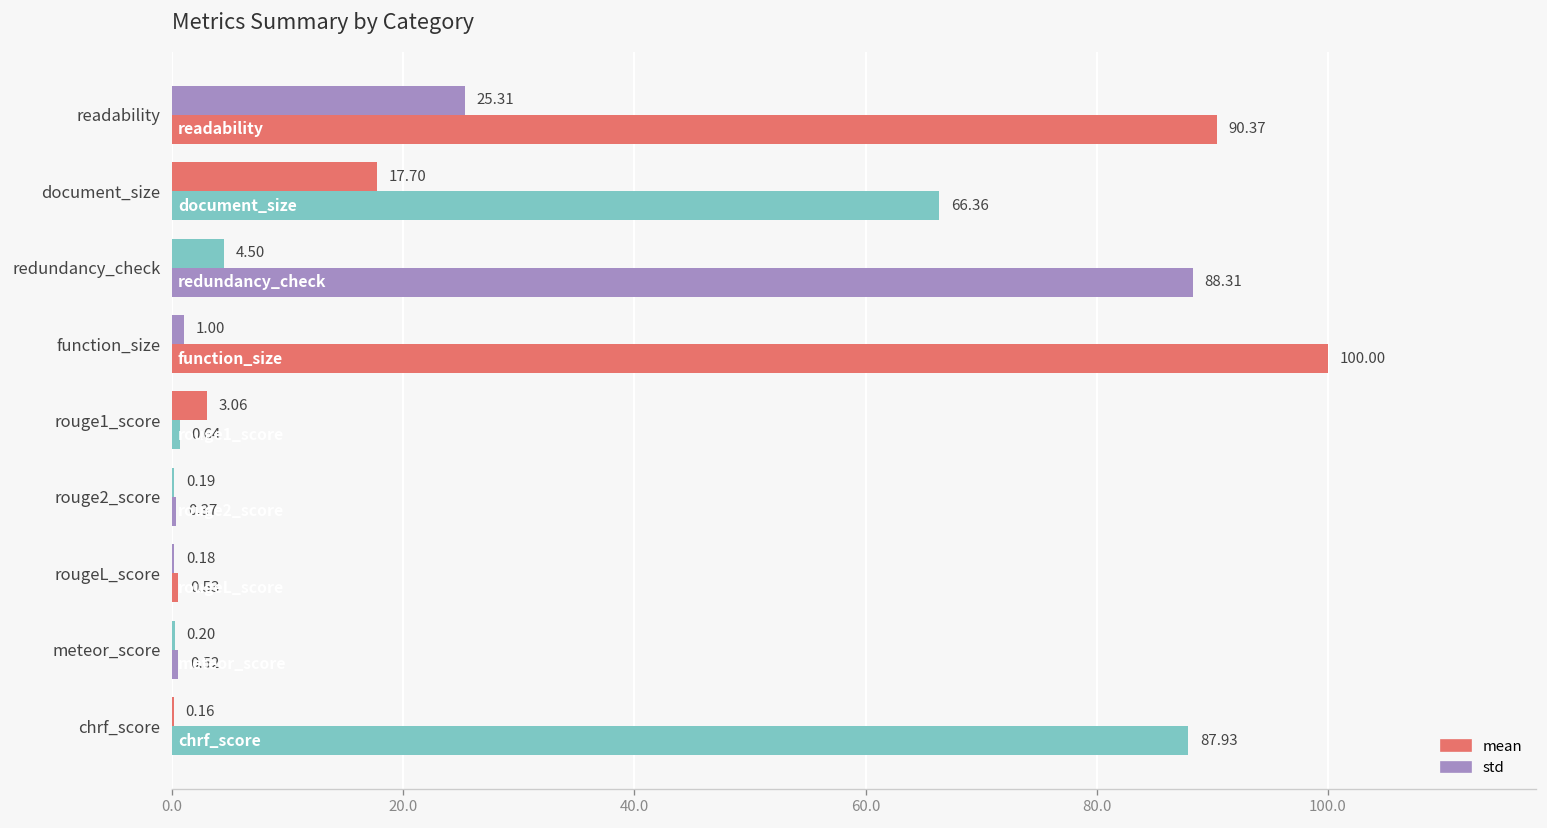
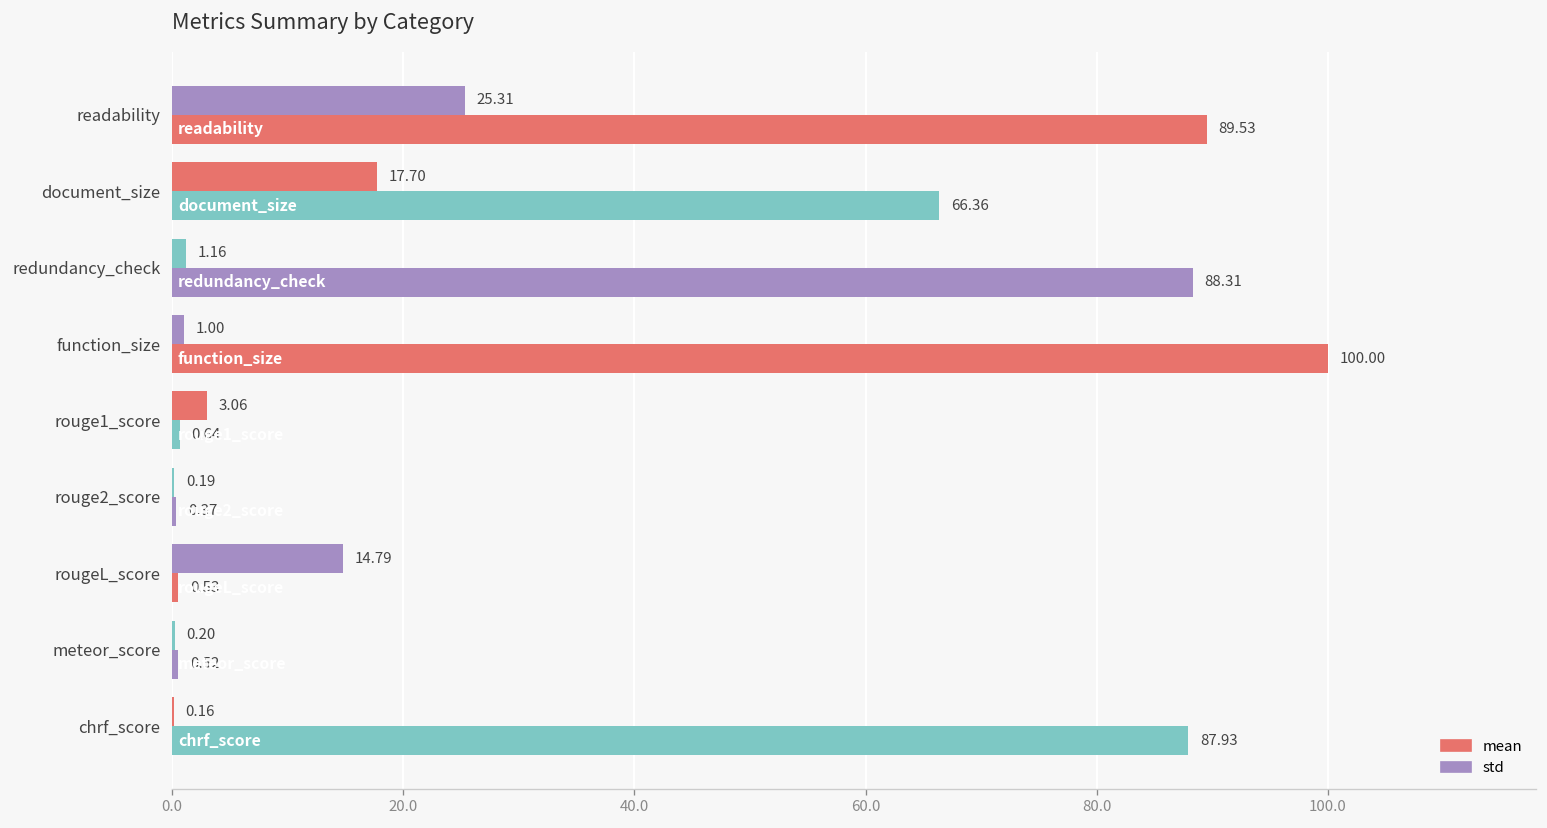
  {
    "mean": {
-     "readability": 90.37,
+     "readability": 89.53,
      "document_size": 66.36,
      "redundancy_check": 88.31,
      "function_size": 100.00,
      "chrf_score": 87.93
    },
    "std": {
      "readability": 25.31,
      "document_size": 17.70,
-     "redundancy_check": 4.50,
+     "redundancy_check": 1.16,
      "function_size": 1.00,
      "rouge1_score": 3.06,
      "rouge2_score": 0.19,
-     "rougeL_score": 0.18,
+     "rougeL_score": 14.79,
      "meteor_score": 0.20,
      "chrf_score": 0.16
    }
  }
